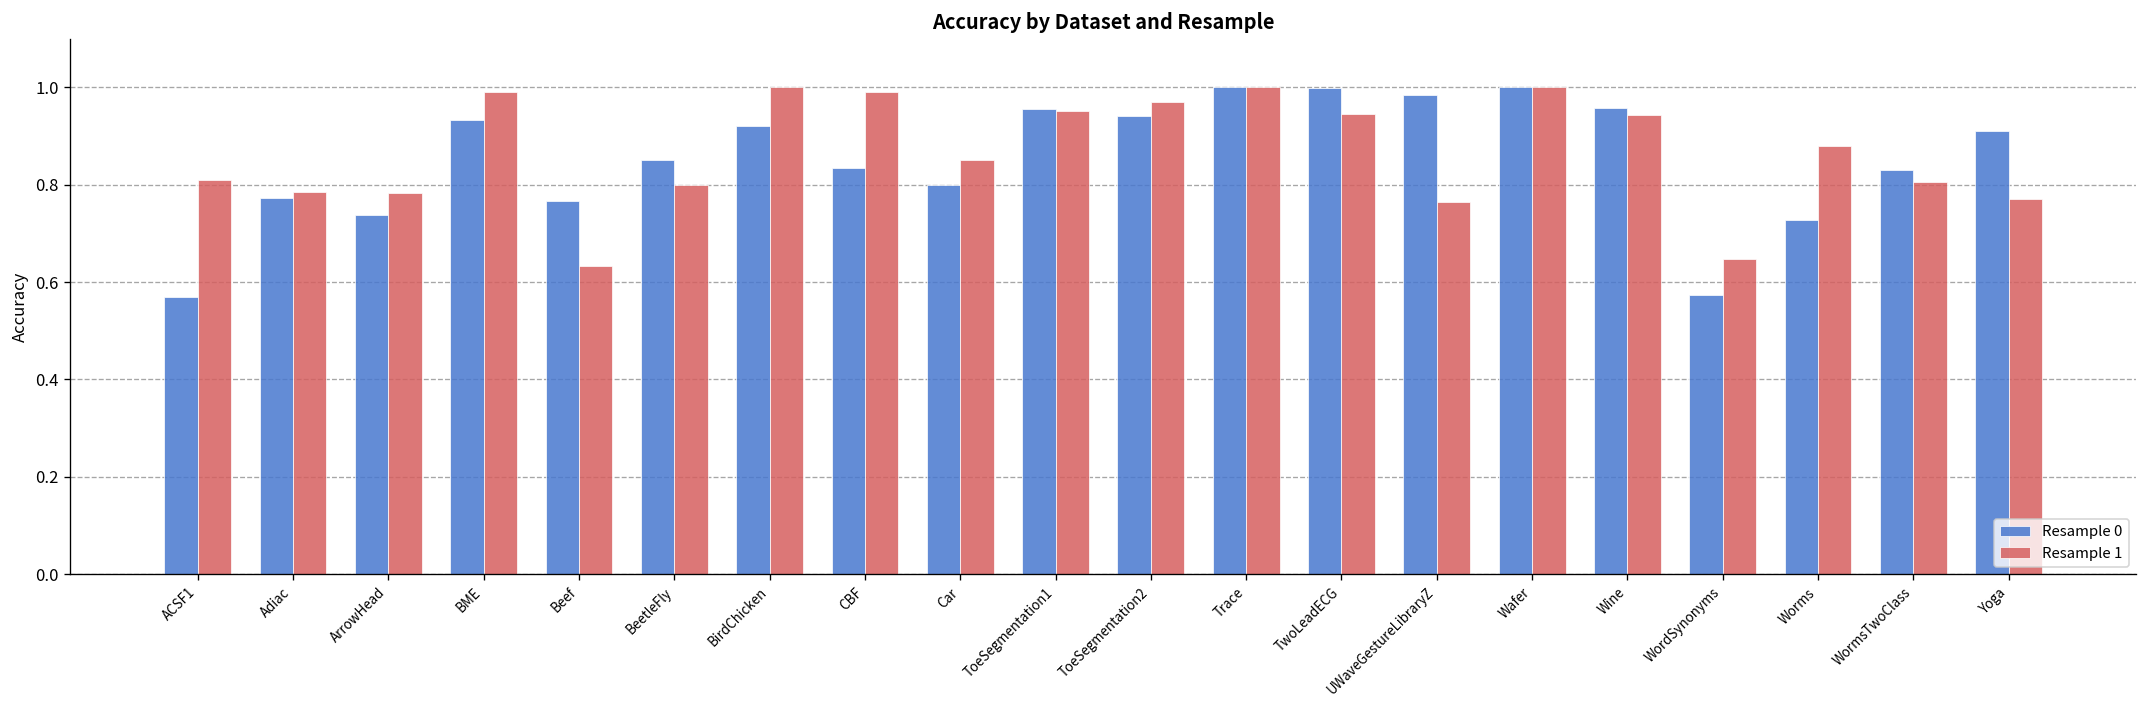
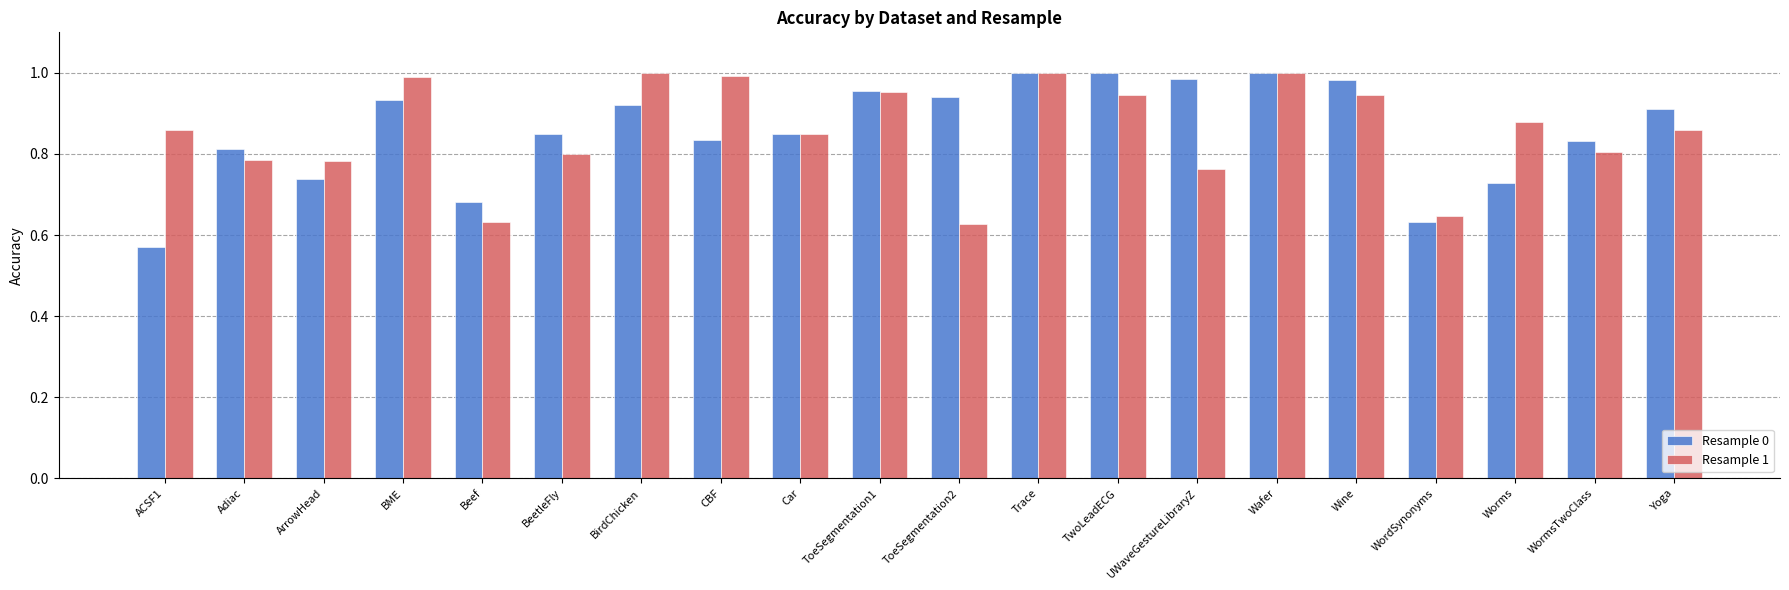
  {
    "Resample 0": {
      "ACSF1": 0.57,
-     "Adiac": 0.77,
+     "Adiac": 0.81,
      "ArrowHead": 0.74,
      "BME": 0.93,
-     "Beef": 0.77,
+     "Beef": 0.68,
      "BeetleFly": 0.85,
      "BirdChicken": 0.92,
      "CBF": 0.83,
-     "Car": 0.80,
+     "Car": 0.85,
      "ToeSegmentation1": 0.96,
      "ToeSegmentation2": 0.94,
      "Trace": 1.00,
      "TwoLeadECG": 1.00,
      "UWaveGestureLibraryZ": 0.98,
      "Wafer": 1.00,
-     "Wine": 0.96,
-     "WordSynonyms": 0.57,
+     "Wine": 0.98,
+     "WordSynonyms": 0.63,
      "Worms": 0.73,
      "WormsTwoClass": 0.83,
      "Yoga": 0.91
    },
    "Resample 1": {
-     "ACSF1": 0.81,
+     "ACSF1": 0.86,
      "Adiac": 0.79,
      "ArrowHead": 0.78,
      "BME": 0.99,
      "Beef": 0.63,
      "BeetleFly": 0.80,
      "BirdChicken": 1.00,
      "CBF": 0.99,
      "Car": 0.85,
      "ToeSegmentation1": 0.95,
-     "ToeSegmentation2": 0.97,
+     "ToeSegmentation2": 0.63,
      "Trace": 1.00,
      "TwoLeadECG": 0.95,
      "UWaveGestureLibraryZ": 0.76,
      "Wafer": 1.00,
      "Wine": 0.94,
      "WordSynonyms": 0.65,
      "Worms": 0.88,
      "WormsTwoClass": 0.81,
-     "Yoga": 0.77
+     "Yoga": 0.86
    }
  }
